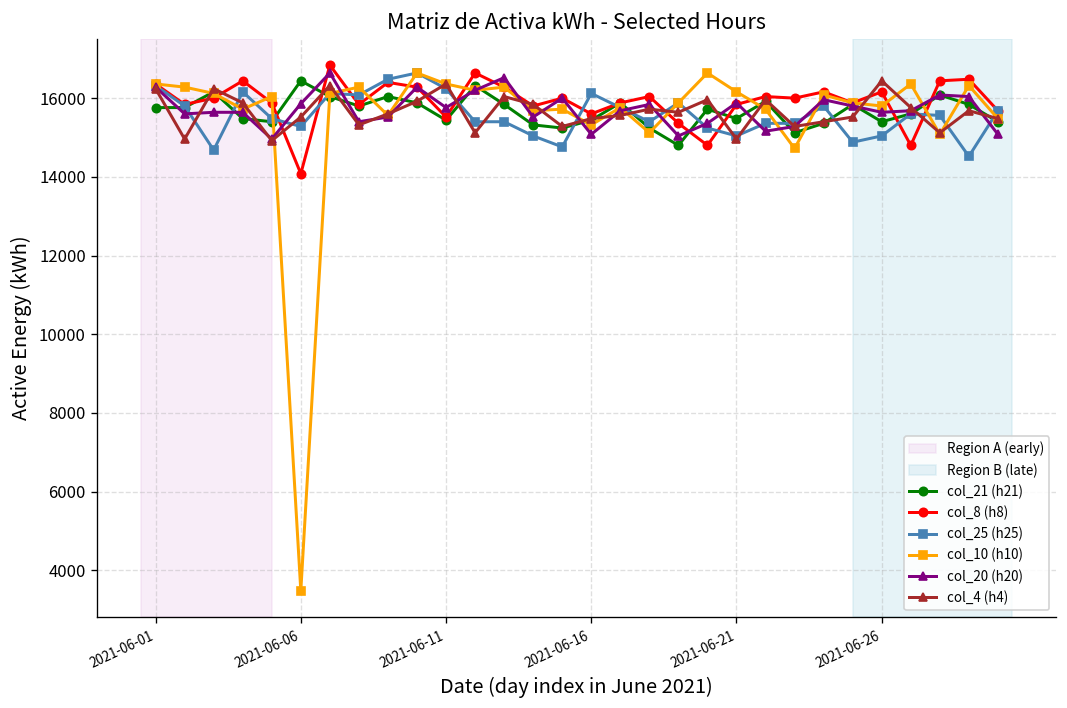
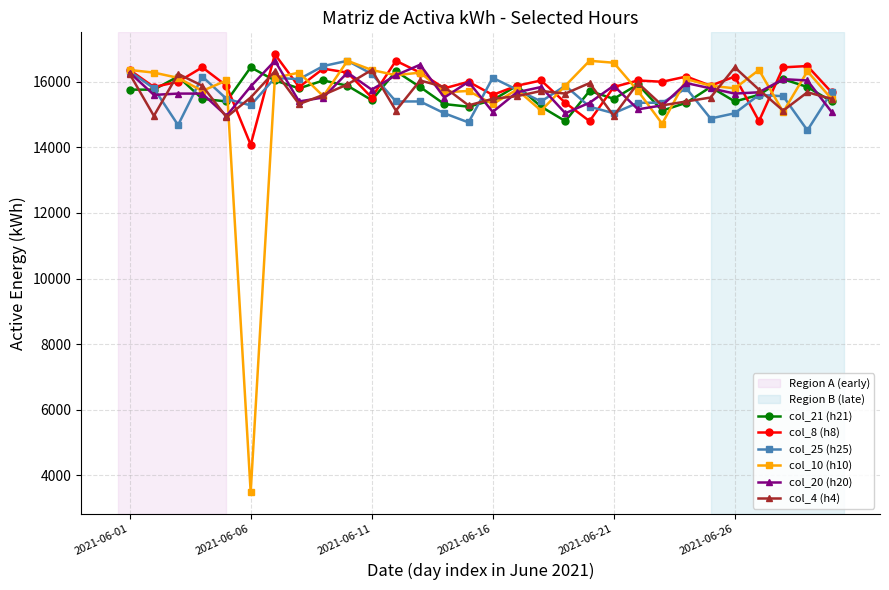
  {
    "col_21 (h21)": {
      "2021-06-01": 15800,
      "2021-06-06": 16400,
      "2021-06-11": 15400,
      "2021-06-21": 15500,
      "2021-06-26": 15400
    },
    "col_8 (h8)": {
      "2021-06-06": 14100,
      "2021-06-11": 15500,
      "2021-06-16": 15600,
      "2021-06-26": 16200
    },
    "col_25 (h25)": {
      "2021-06-06": 15300,
      "2021-06-11": 16200,
      "2021-06-16": 16100,
      "2021-06-21": 15000,
      "2021-06-26": 15000
    },
    "col_10 (h10)": {
      "2021-06-06": 3500,
      "2021-06-16": 15300,
-     "2021-06-21": 16200,
+     "2021-06-21": 16600,
      "2021-06-26": 15800
    },
    "col_20 (h20)": {
      "2021-06-06": 15900,
      "2021-06-11": 15800,
      "2021-06-16": 15100,
      "2021-06-26": 15600
    },
    "col_4 (h4)": {
      "2021-06-06": 15500,
      "2021-06-21": 15000,
      "2021-06-26": 16400
    }
  }
